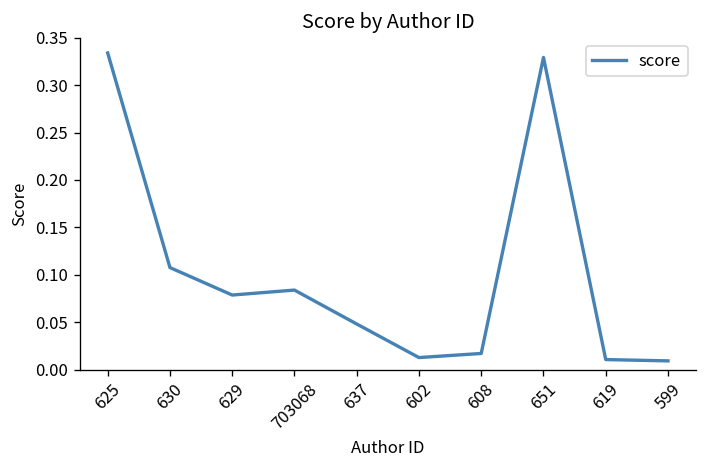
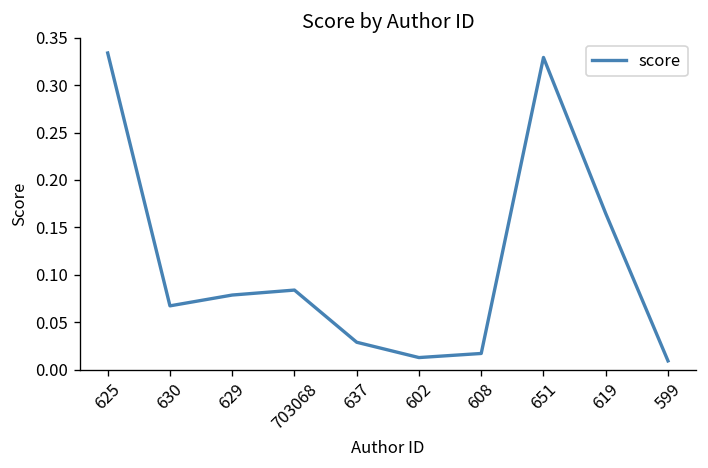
  {
    "625": 0.33,
-   "630": 0.11,
+   "630": 0.07,
    "629": 0.08,
    "703068": 0.08,
-   "637": 0.05,
+   "637": 0.03,
    "602": 0.01,
    "608": 0.02,
    "651": 0.33,
-   "619": 0.01,
+   "619": 0.16,
    "599": 0.01
  }
